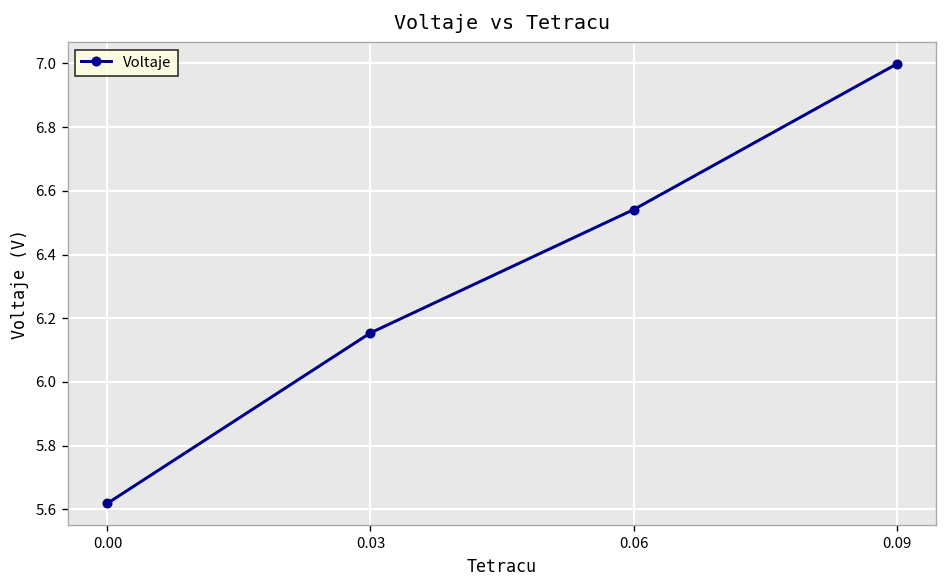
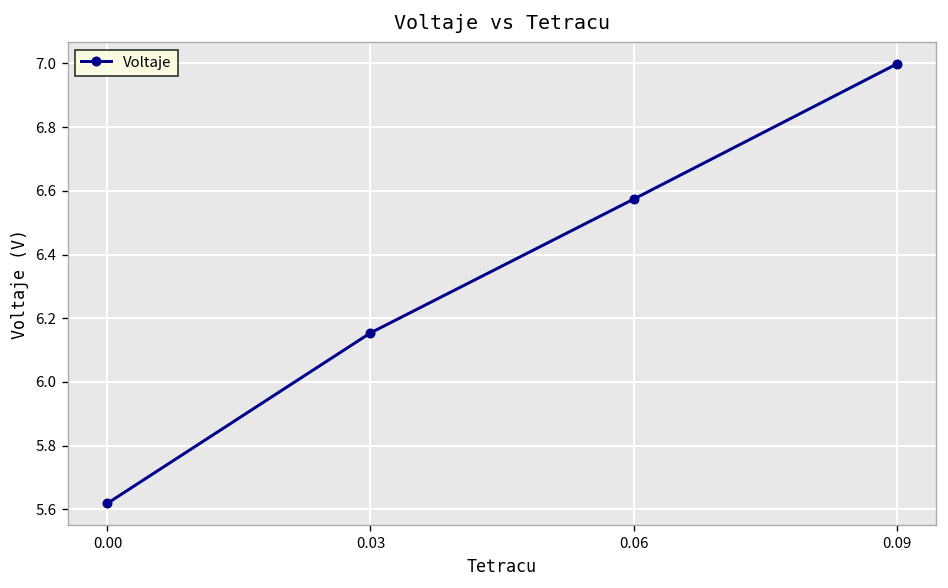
  {
    "0.00": 5.62,
    "0.03": 6.15,
-   "0.06": 6.54,
+   "0.06": 6.57,
    "0.09": 7.00
  }
